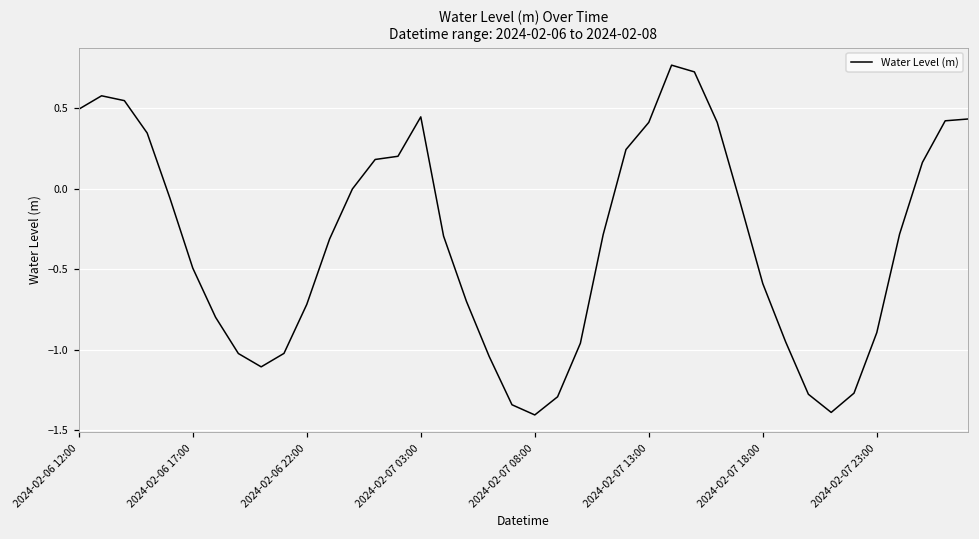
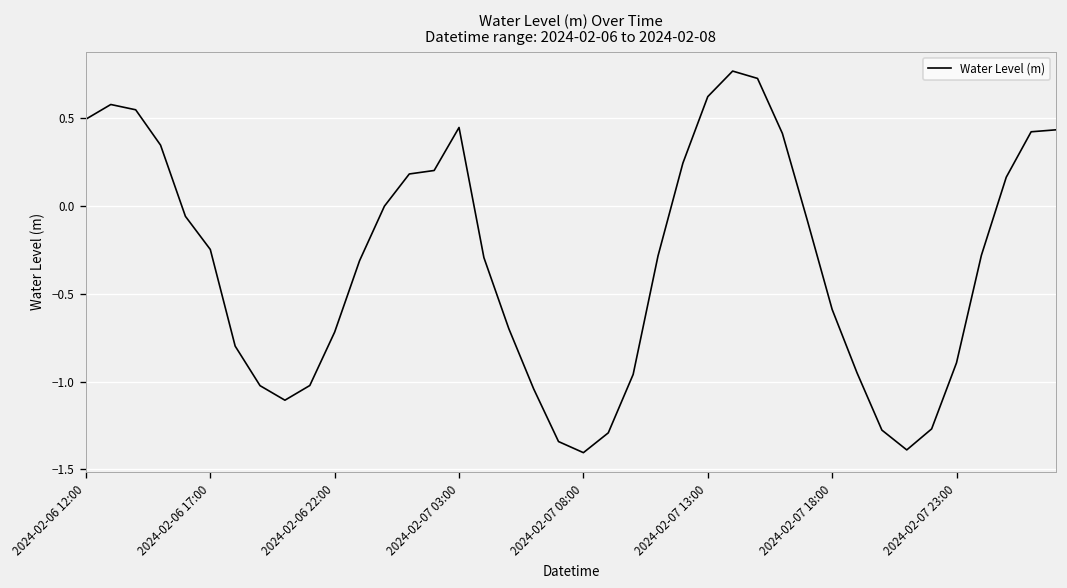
  {
    "2024-02-06 12:00": 0.50,
-   "2024-02-06 17:00": -0.49,
+   "2024-02-06 17:00": -0.25,
    "2024-02-06 22:00": -0.72,
    "2024-02-07 03:00": 0.45,
    "2024-02-07 08:00": -1.40,
-   "2024-02-07 13:00": 0.41,
+   "2024-02-07 13:00": 0.62,
    "2024-02-07 18:00": -0.59,
    "2024-02-07 23:00": -0.89
  }
